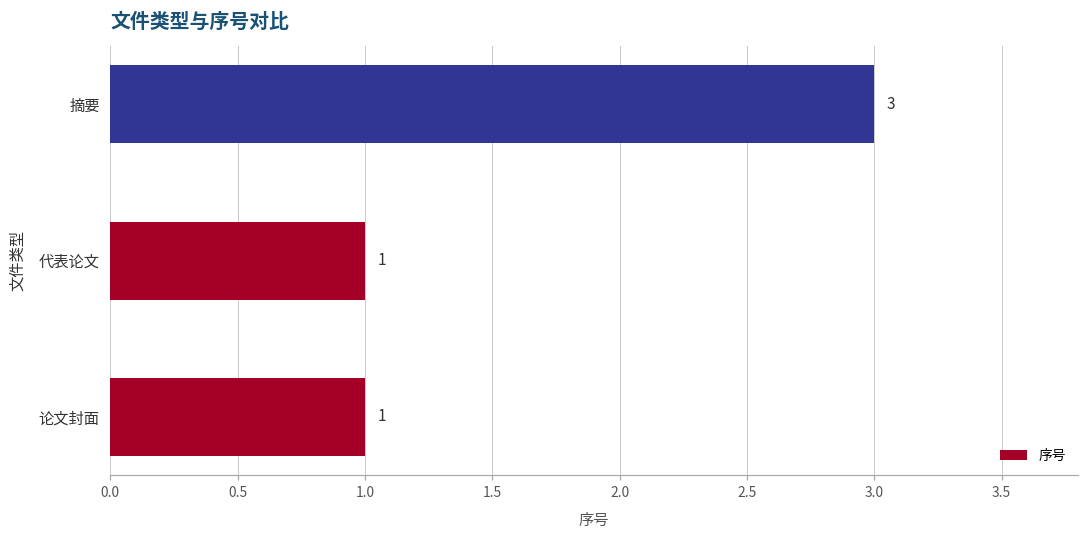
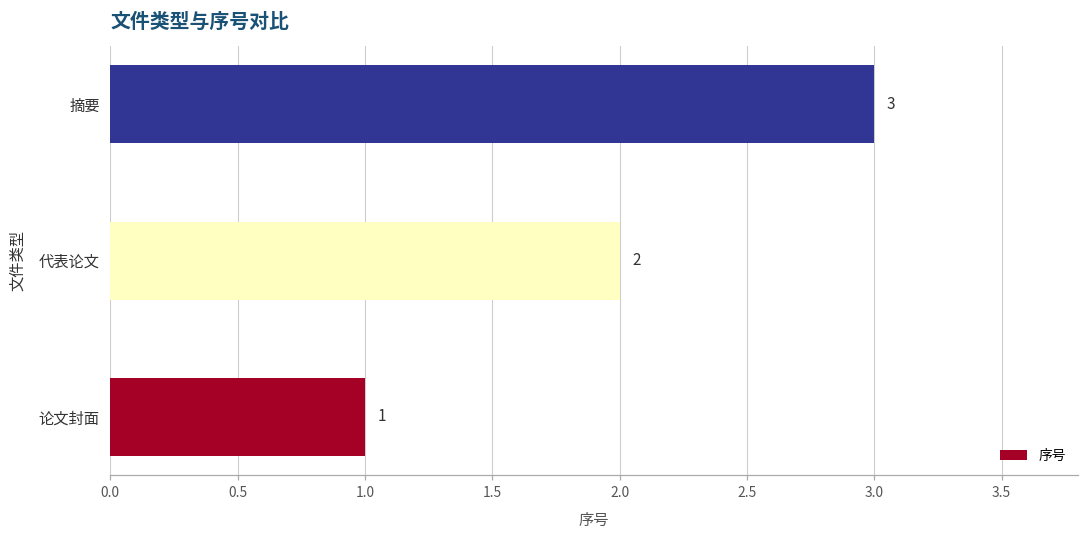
  {
    "摘要": 3,
-   "代表论文": 1,
+   "代表论文": 2,
    "论文封面": 1
  }
